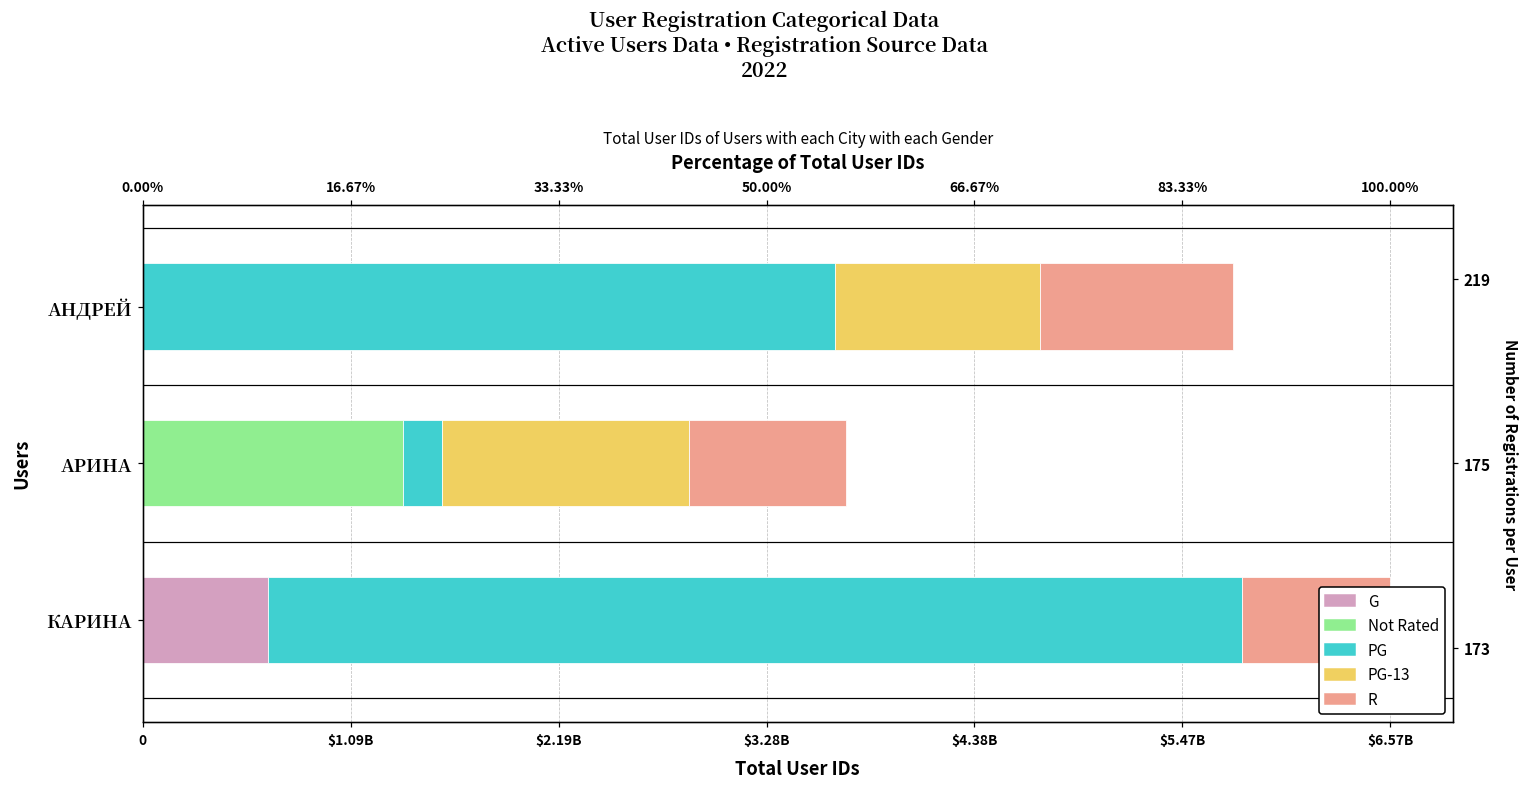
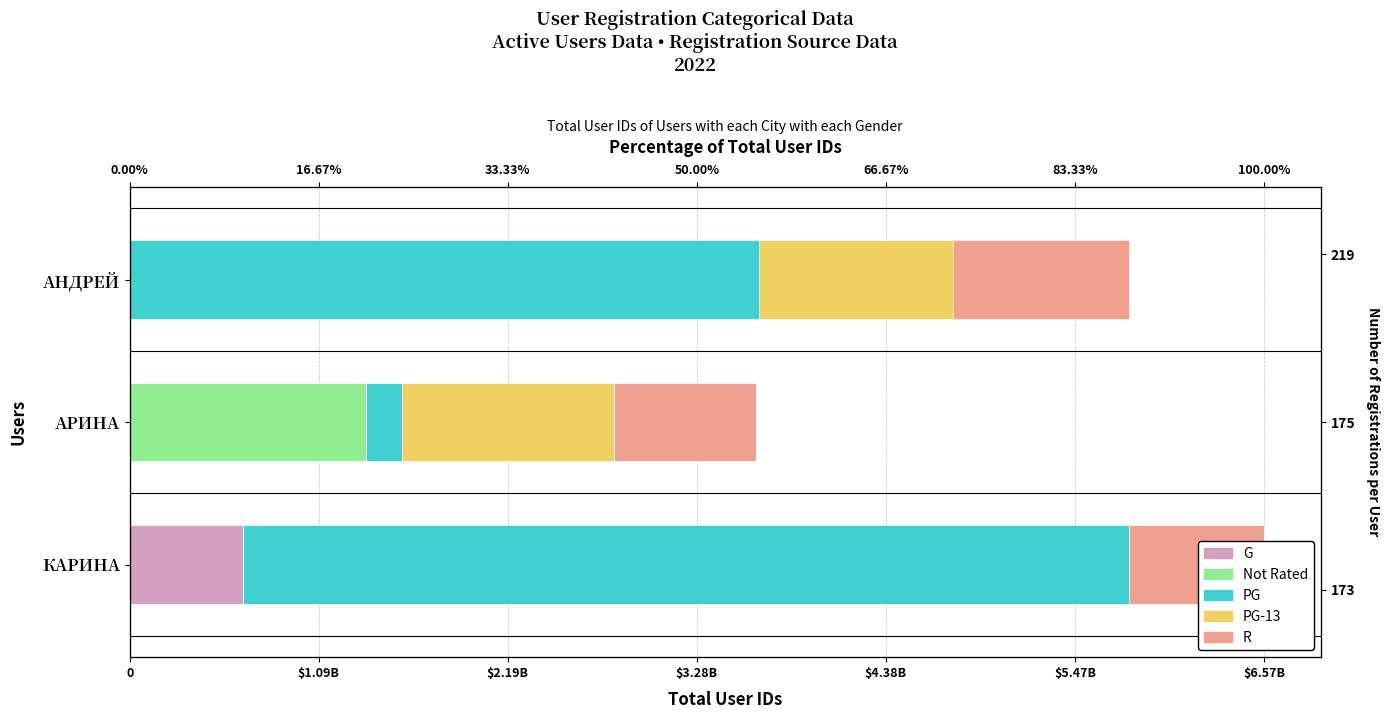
  {
    "PG": {
      "АНДРЕЙ": "$3650000000",
      "АРИНА": "$210000000",
      "КАРИНА": "$5130000000"
    },
    "PG-13": {
-     "АНДРЕЙ": "$1070000000",
-     "АРИНА": "$1300000000",
+     "АНДРЕЙ": "$1120000000",
+     "АРИНА": "$1230000000",
      "КАРИНА": "$0"
    }
  }
